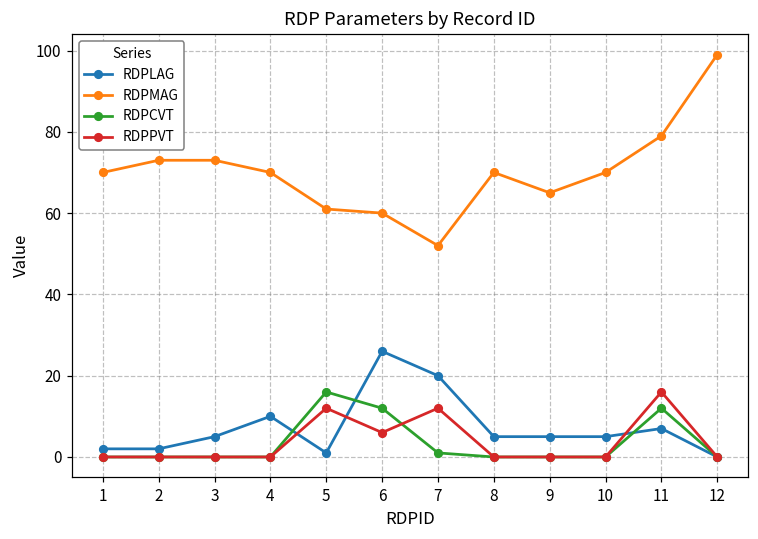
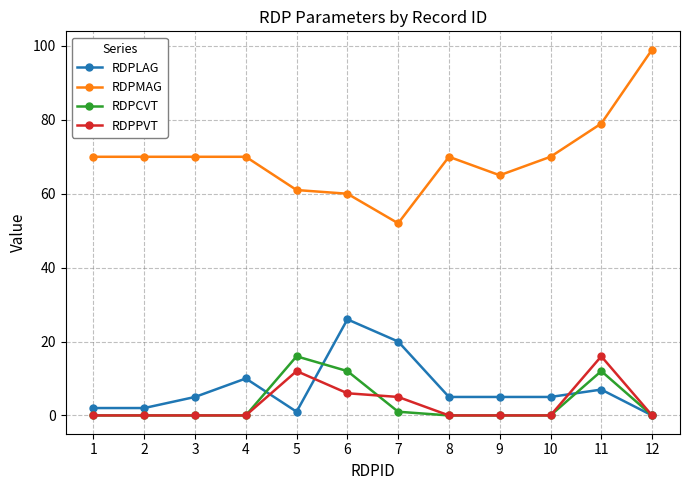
  {
    "RDPLAG": {
      "1": 2,
      "2": 2,
      "3": 5,
      "4": 10,
      "5": 1,
      "6": 26,
      "7": 20,
      "8": 5,
      "9": 5,
      "10": 5,
      "11": 7
    },
    "RDPMAG": {
      "1": 70,
-     "2": 73,
-     "3": 73,
+     "2": 70,
+     "3": 70,
      "4": 70,
      "5": 61,
      "6": 60,
      "7": 52,
      "8": 70,
      "9": 65,
      "10": 70,
      "11": 79,
      "12": 99
    },
    "RDPCVT": {
      "5": 16,
      "6": 12,
      "7": 1,
      "11": 12
    },
    "RDPPVT": {
      "5": 12,
      "6": 6,
-     "7": 12,
+     "7": 5,
      "11": 16
    }
  }
